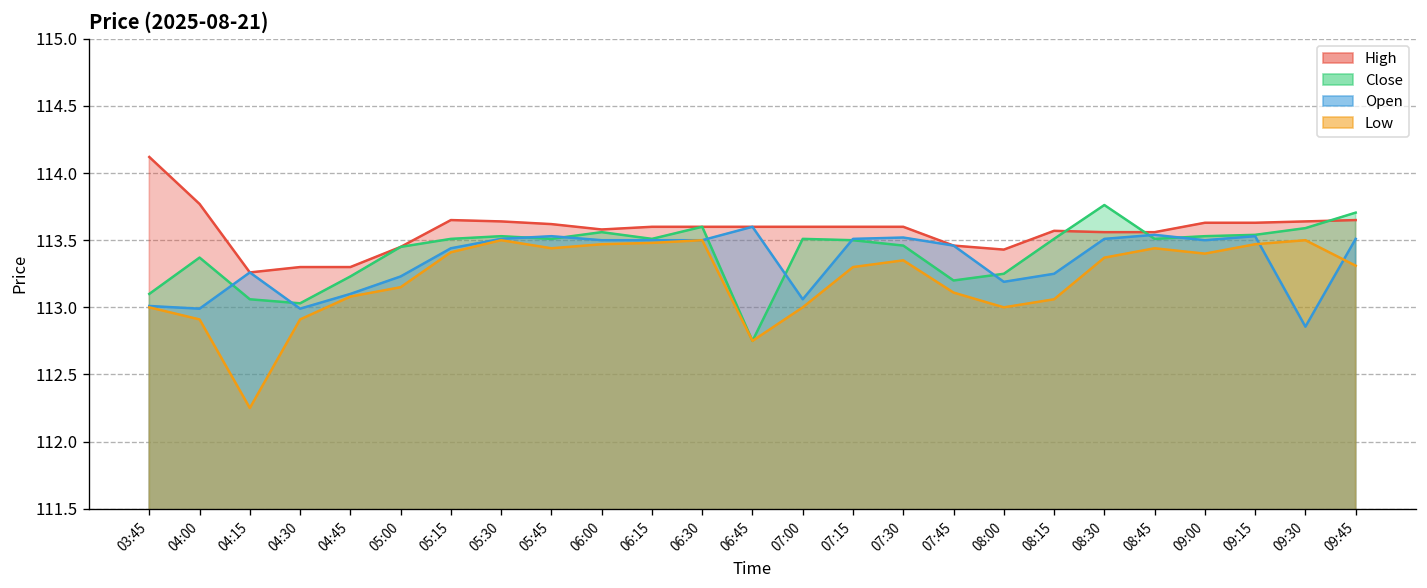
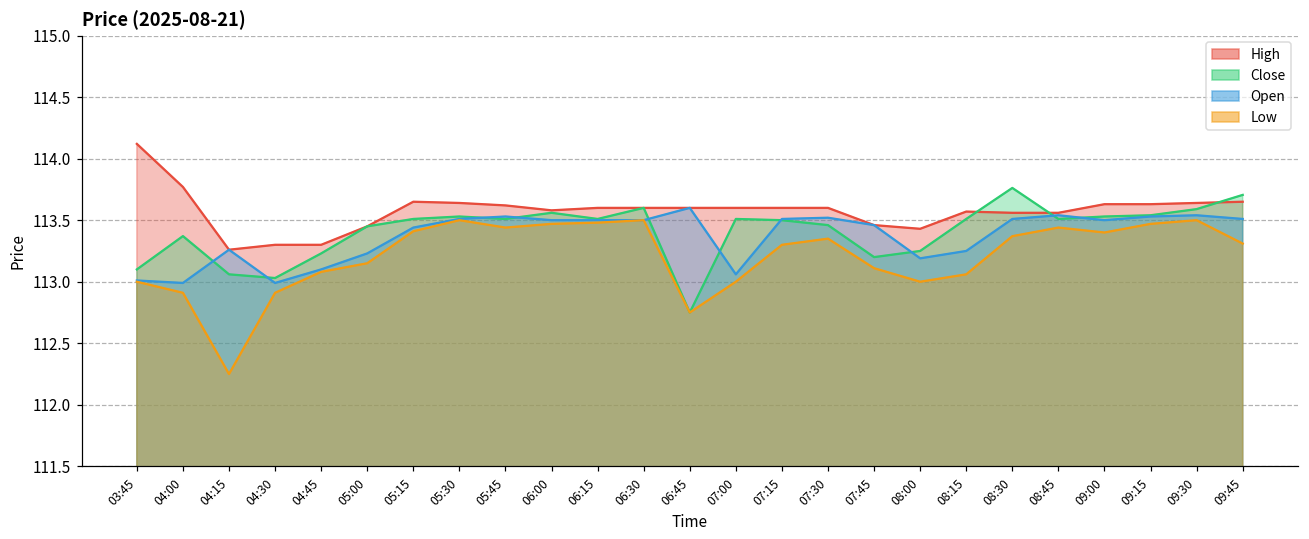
  {
    "Close": {
      "03:45": 113.10,
      "04:00": 113.37,
      "04:15": 113.06,
      "04:30": 113.03,
      "04:45": 113.23,
      "05:15": 113.51,
      "07:00": 113.51,
      "07:30": 113.46,
      "07:45": 113.20,
      "08:00": 113.25,
      "08:15": 113.51,
      "08:30": 113.76,
      "08:45": 113.51,
      "09:00": 113.53,
      "09:30": 113.59,
      "09:45": 113.71
    },
    "Open": {
      "04:00": 112.99,
      "04:30": 112.99,
      "05:00": 113.23,
      "05:15": 113.44,
      "06:00": 113.50,
      "07:00": 113.06,
      "07:30": 113.52,
      "08:00": 113.19,
      "08:15": 113.25,
      "08:30": 113.51,
      "09:00": 113.50,
-     "09:30": 112.86,
+     "09:30": 113.54,
      "09:45": 113.51
    }
  }
